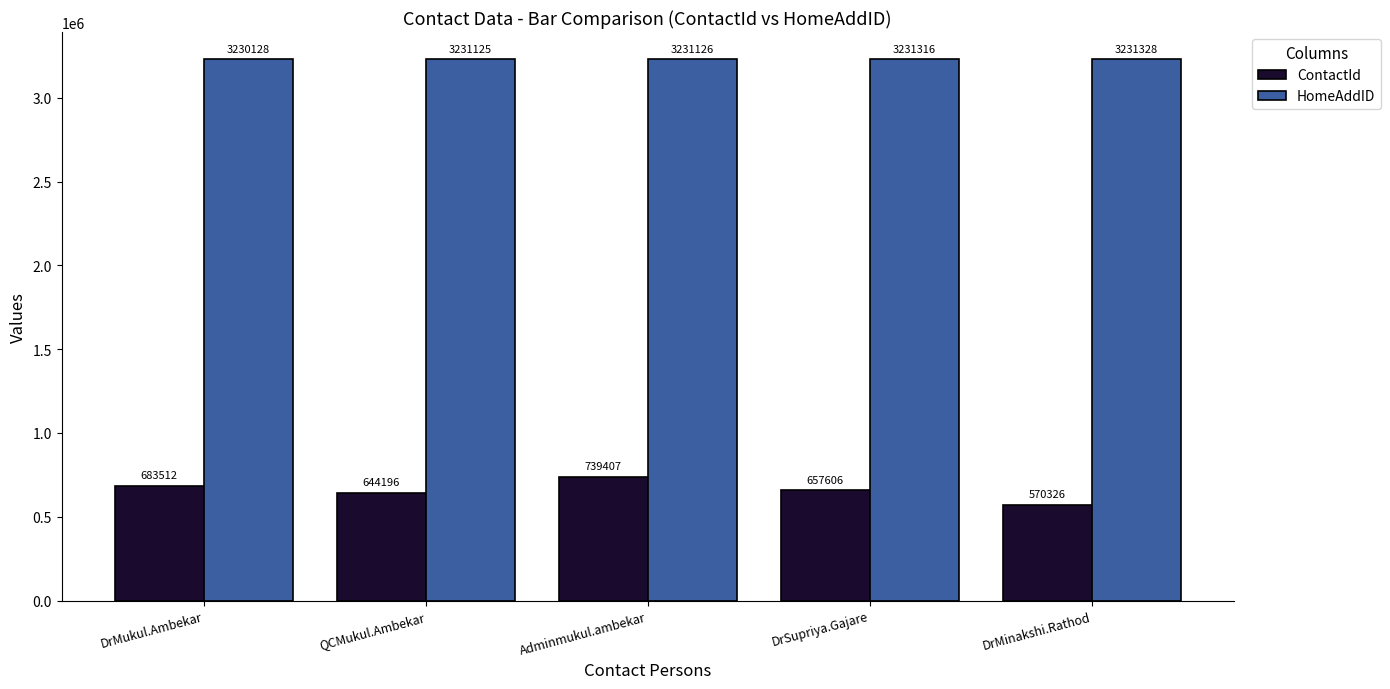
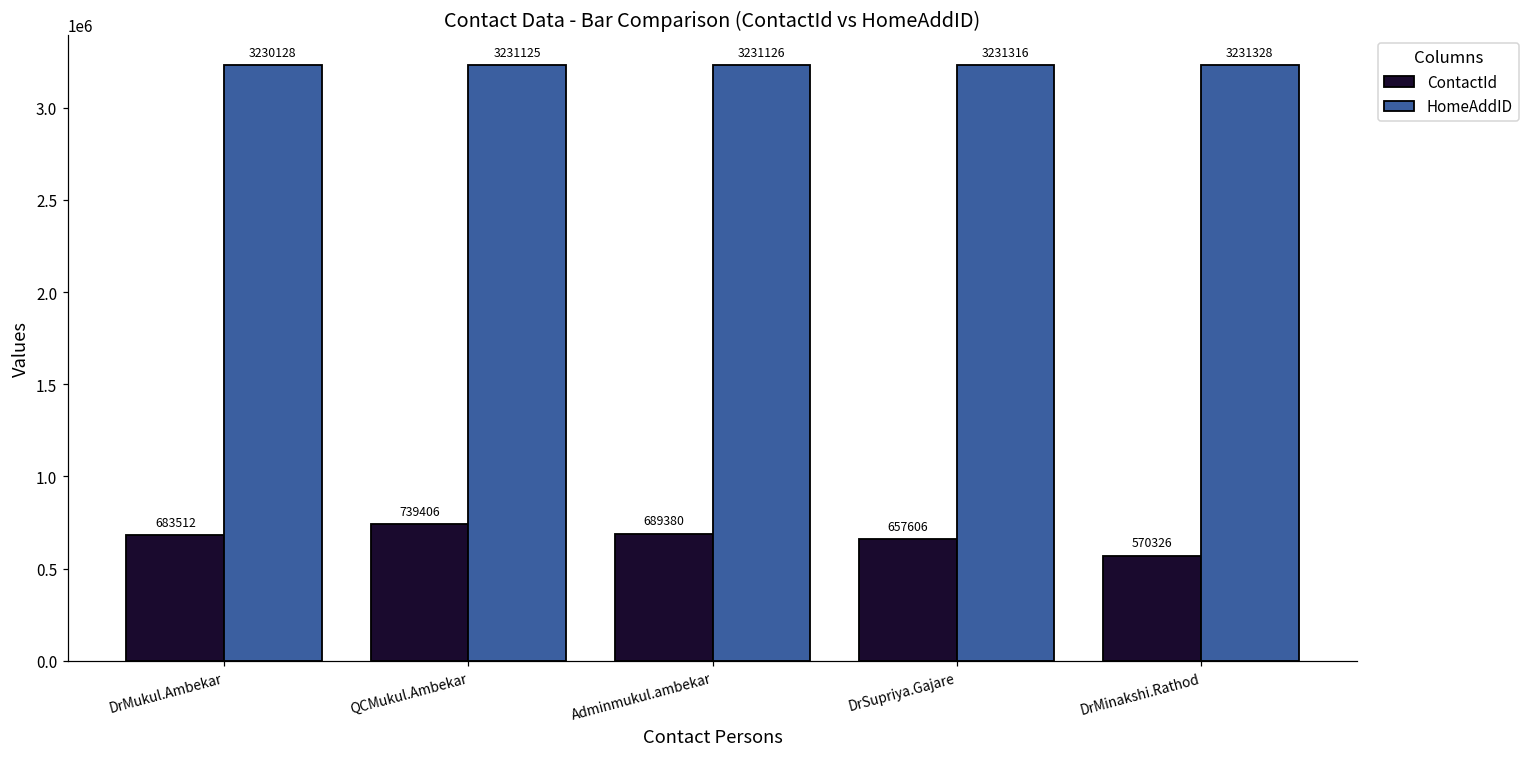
  {
    "ContactId": {
      "DrMukul.Ambekar": 683512,
-     "QCMukul.Ambekar": 644196,
-     "Adminmukul.ambekar": 739407,
+     "QCMukul.Ambekar": 739406,
+     "Adminmukul.ambekar": 689380,
      "DrSupriya.Gajare": 657606,
      "DrMinakshi.Rathod": 570326
    },
    "HomeAddID": {
      "DrMukul.Ambekar": 3230128,
      "QCMukul.Ambekar": 3231125,
      "Adminmukul.ambekar": 3231126,
      "DrSupriya.Gajare": 3231316,
      "DrMinakshi.Rathod": 3231328
    }
  }
